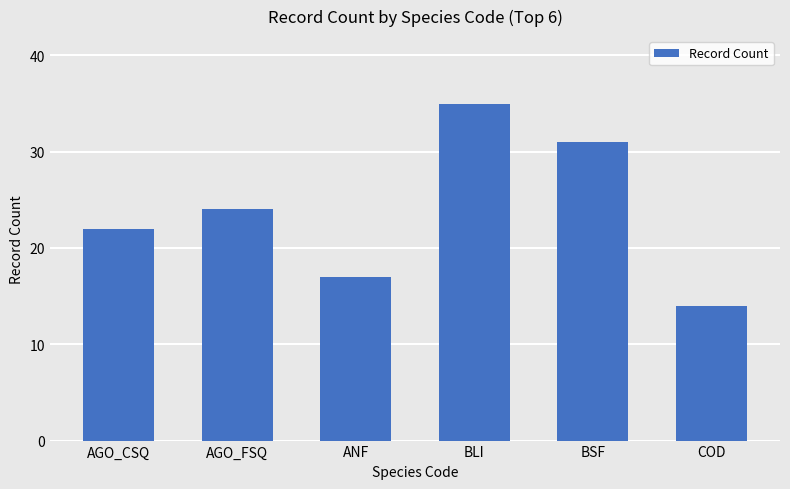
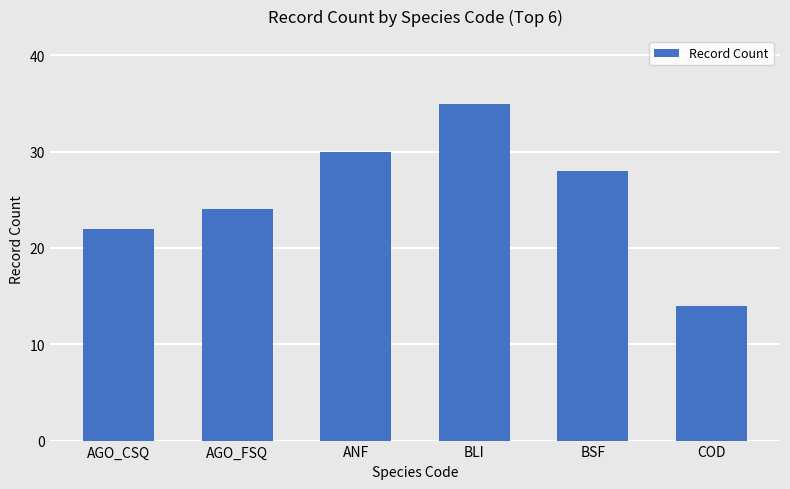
  {
    "AGO_CSQ": 22,
    "AGO_FSQ": 24,
-   "ANF": 17,
+   "ANF": 30,
    "BLI": 35,
-   "BSF": 31,
+   "BSF": 28,
    "COD": 14
  }
